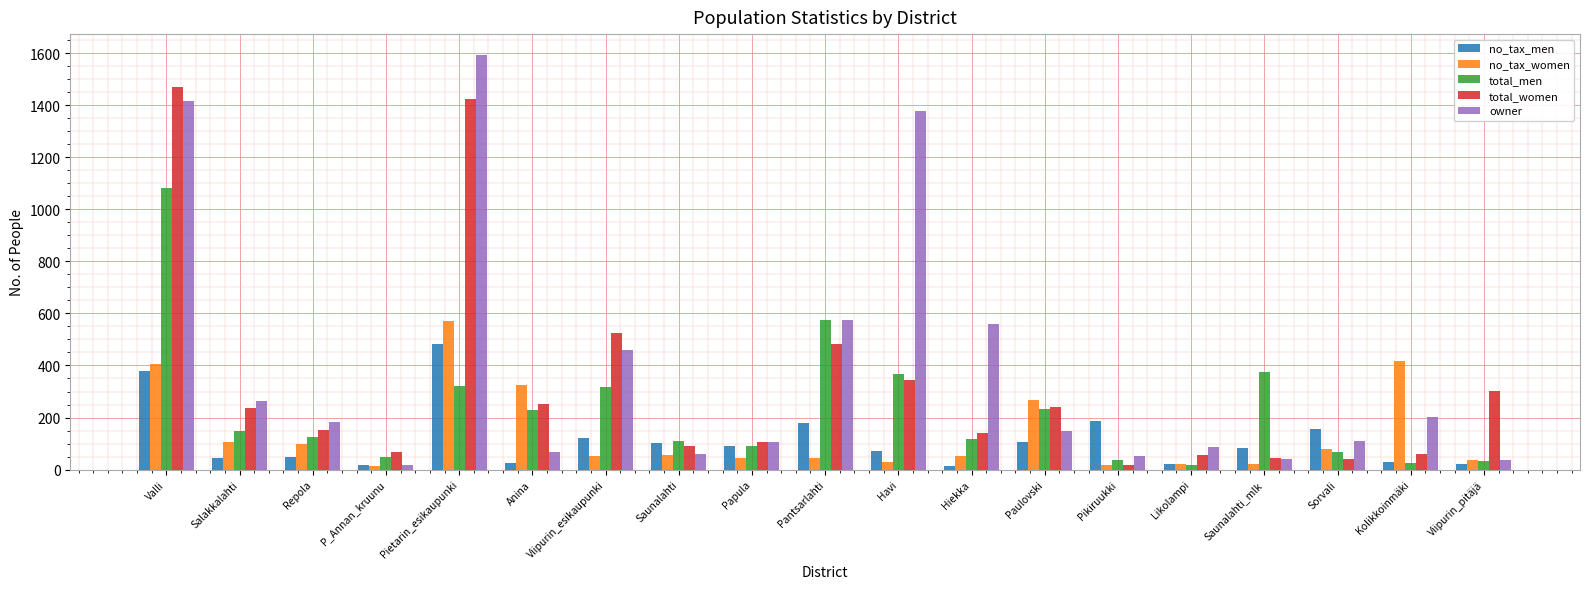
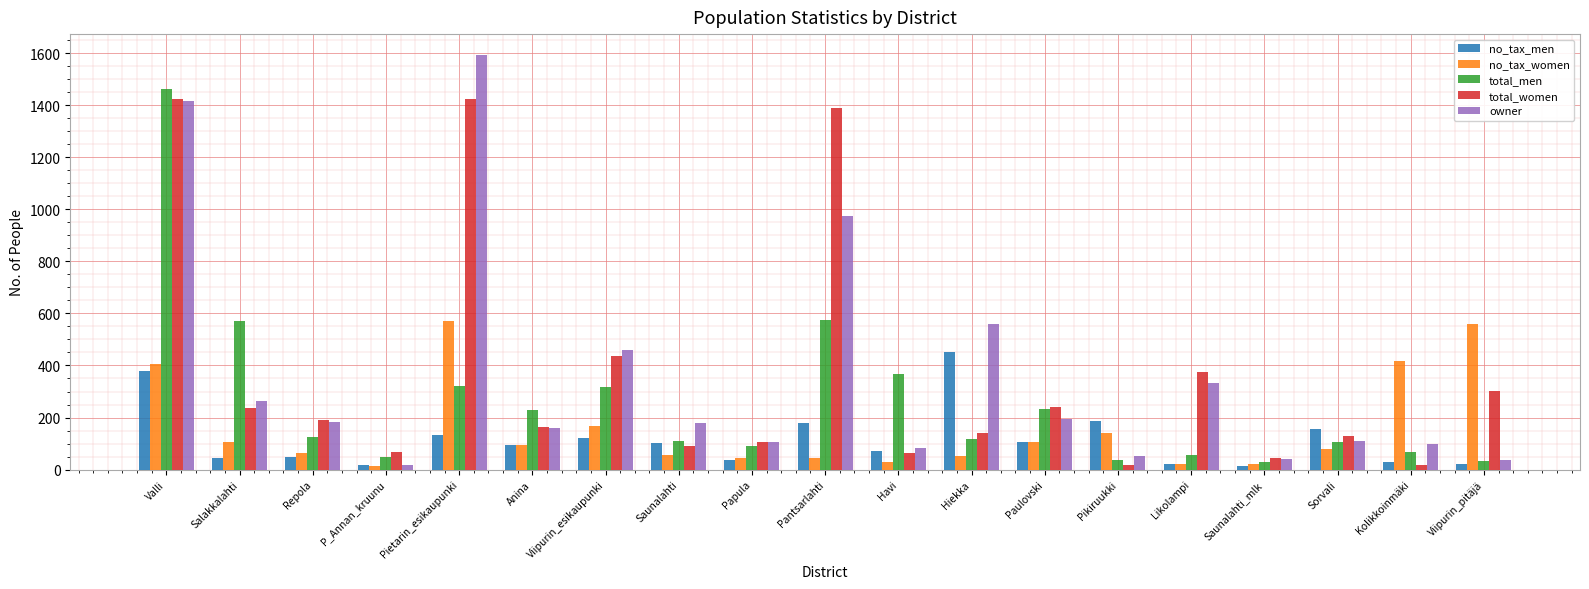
  {
    "no_tax_men": {
      "Valli": 380,
      "Salakkalahti": 50,
      "Repola": 50,
      "P_Annan_kruunu": 20,
-     "Pietarin_esikaupunki": 480,
-     "Anina": 30,
+     "Pietarin_esikaupunki": 130,
+     "Anina": 100,
      "Viipurin_esikaupunki": 120,
      "Saunalahti": 100,
-     "Papula": 90,
+     "Papula": 40,
      "Pantsarlahti": 180,
      "Havi": 70,
-     "Hiekka": 10,
+     "Hiekka": 450,
      "Paulovski": 110,
      "Pikiruukki": 190,
      "Likolampi": 20,
-     "Saunalahti_mlk": 80,
+     "Saunalahti_mlk": 10,
      "Sorvali": 160,
      "Kolikkoinmäki": 30,
      "Viipurin_pitäjä": 20
    },
    "no_tax_women": {
      "Valli": 410,
      "Salakkalahti": 110,
-     "Repola": 100,
+     "Repola": 60,
      "P_Annan_kruunu": 20,
      "Pietarin_esikaupunki": 570,
-     "Anina": 330,
-     "Viipurin_esikaupunki": 50,
+     "Anina": 100,
+     "Viipurin_esikaupunki": 170,
      "Saunalahti": 60,
      "Papula": 50,
      "Pantsarlahti": 40,
      "Havi": 30,
      "Hiekka": 50,
-     "Paulovski": 270,
-     "Pikiruukki": 20,
+     "Paulovski": 110,
+     "Pikiruukki": 140,
      "Likolampi": 20,
      "Saunalahti_mlk": 20,
      "Sorvali": 80,
      "Kolikkoinmäki": 420,
-     "Viipurin_pitäjä": 40
+     "Viipurin_pitäjä": 560
    },
    "total_men": {
-     "Valli": 1080,
-     "Salakkalahti": 150,
+     "Valli": 1460,
+     "Salakkalahti": 570,
      "Repola": 130,
      "P_Annan_kruunu": 50,
      "Pietarin_esikaupunki": 320,
      "Anina": 230,
      "Viipurin_esikaupunki": 320,
      "Saunalahti": 110,
      "Papula": 90,
      "Pantsarlahti": 570,
      "Havi": 370,
      "Hiekka": 120,
      "Paulovski": 230,
      "Pikiruukki": 40,
-     "Likolampi": 20,
-     "Saunalahti_mlk": 380,
-     "Sorvali": 70,
-     "Kolikkoinmäki": 30,
+     "Likolampi": 60,
+     "Saunalahti_mlk": 30,
+     "Sorvali": 110,
+     "Kolikkoinmäki": 70,
      "Viipurin_pitäjä": 30
    },
    "total_women": {
-     "Valli": 1470,
+     "Valli": 1420,
      "Salakkalahti": 240,
-     "Repola": 150,
+     "Repola": 190,
      "P_Annan_kruunu": 70,
      "Pietarin_esikaupunki": 1430,
-     "Anina": 250,
-     "Viipurin_esikaupunki": 530,
+     "Anina": 160,
+     "Viipurin_esikaupunki": 440,
      "Saunalahti": 90,
      "Papula": 110,
-     "Pantsarlahti": 480,
-     "Havi": 350,
+     "Pantsarlahti": 1390,
+     "Havi": 70,
      "Hiekka": 140,
      "Paulovski": 240,
      "Pikiruukki": 20,
-     "Likolampi": 60,
+     "Likolampi": 370,
      "Saunalahti_mlk": 40,
-     "Sorvali": 40,
-     "Kolikkoinmäki": 60,
+     "Sorvali": 130,
+     "Kolikkoinmäki": 20,
      "Viipurin_pitäjä": 300
    },
    "owner": {
      "Valli": 1420,
      "Salakkalahti": 260,
      "Repola": 180,
      "P_Annan_kruunu": 20,
      "Pietarin_esikaupunki": 1590,
-     "Anina": 70,
+     "Anina": 160,
      "Viipurin_esikaupunki": 460,
-     "Saunalahti": 60,
+     "Saunalahti": 180,
      "Papula": 110,
-     "Pantsarlahti": 570,
-     "Havi": 1380,
+     "Pantsarlahti": 970,
+     "Havi": 80,
      "Hiekka": 560,
-     "Paulovski": 150,
+     "Paulovski": 190,
      "Pikiruukki": 50,
-     "Likolampi": 90,
+     "Likolampi": 330,
      "Saunalahti_mlk": 40,
      "Sorvali": 110,
-     "Kolikkoinmäki": 200,
+     "Kolikkoinmäki": 100,
      "Viipurin_pitäjä": 40
    }
  }
